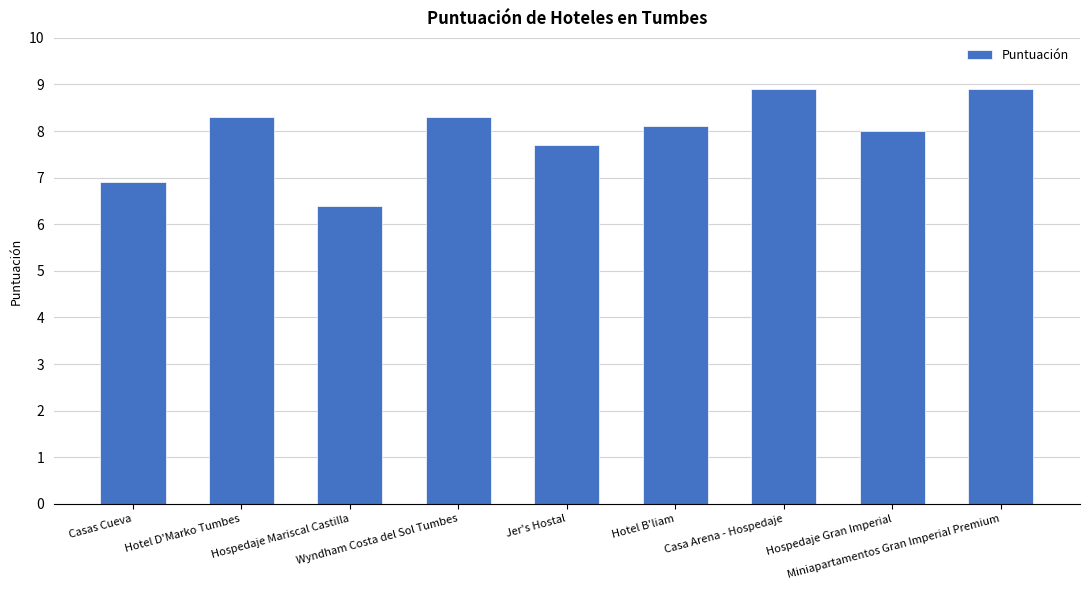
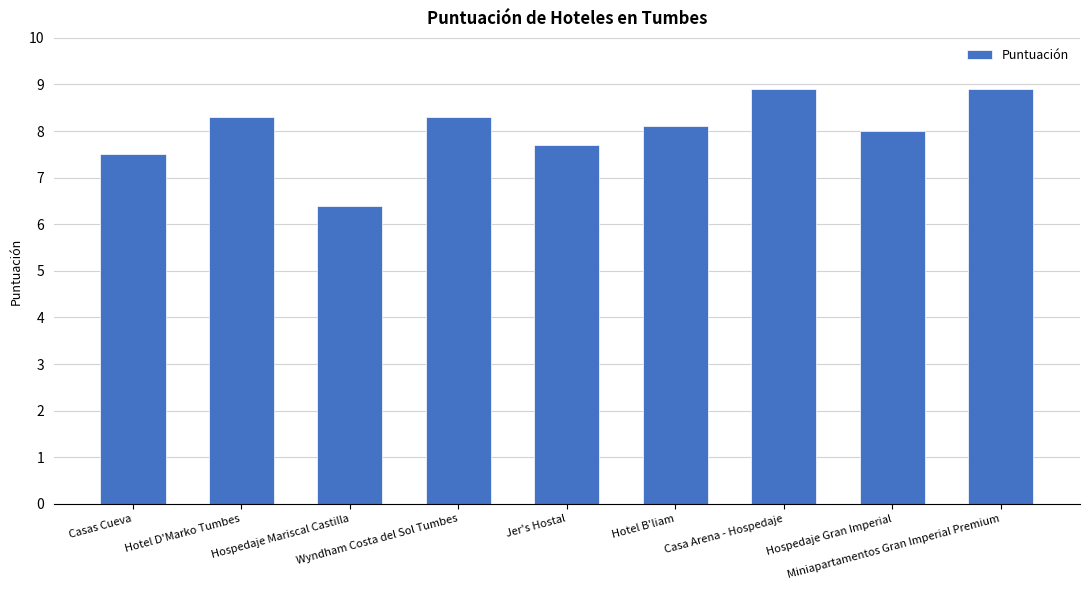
  {
-   "Casas Cueva": 6.9,
+   "Casas Cueva": 7.5,
    "Hotel D'Marko Tumbes": 8.3,
    "Hospedaje Mariscal Castilla": 6.4,
    "Wyndham Costa del Sol Tumbes": 8.3,
    "Jer's Hostal": 7.7,
    "Hotel B'liam": 8.1,
    "Casa Arena - Hospedaje": 8.9,
    "Hospedaje Gran Imperial": 8.0,
    "Miniapartamentos Gran Imperial Premium": 8.9
  }
